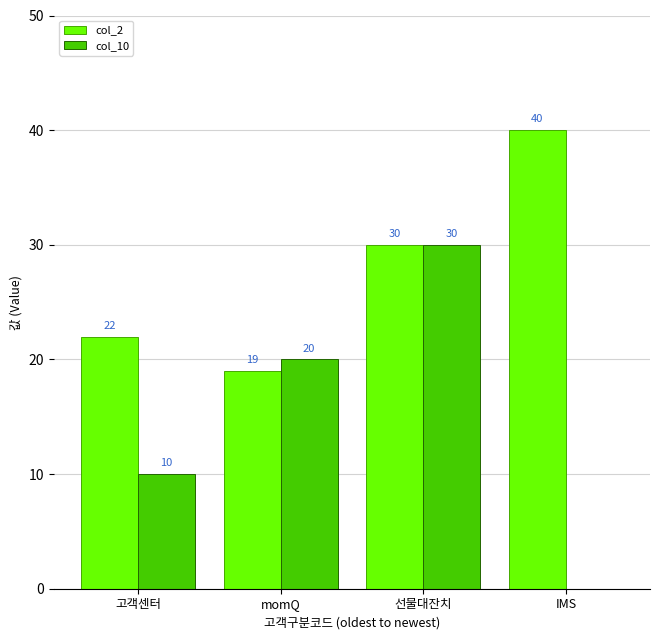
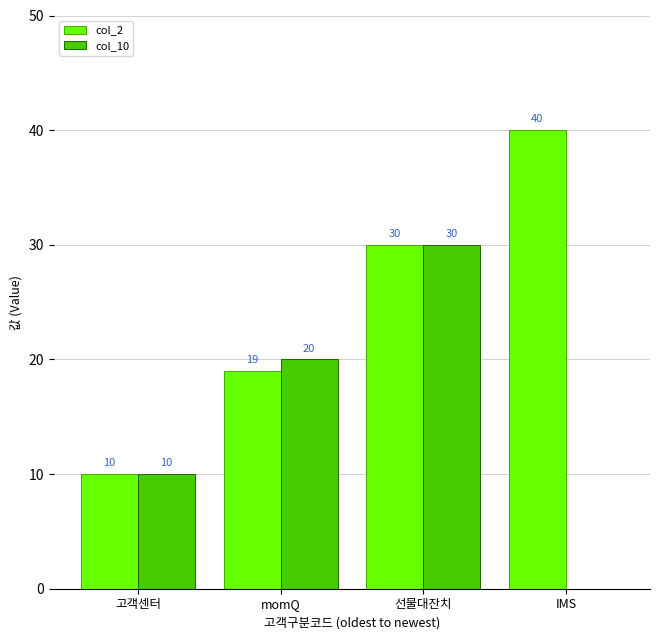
  {
    "col_2": {
-     "고객센터": 22,
+     "고객센터": 10,
      "momQ": 19,
      "선물대잔치": 30,
      "IMS": 40
    },
    "col_10": {
      "고객센터": 10,
      "momQ": 20,
      "선물대잔치": 30
    }
  }
